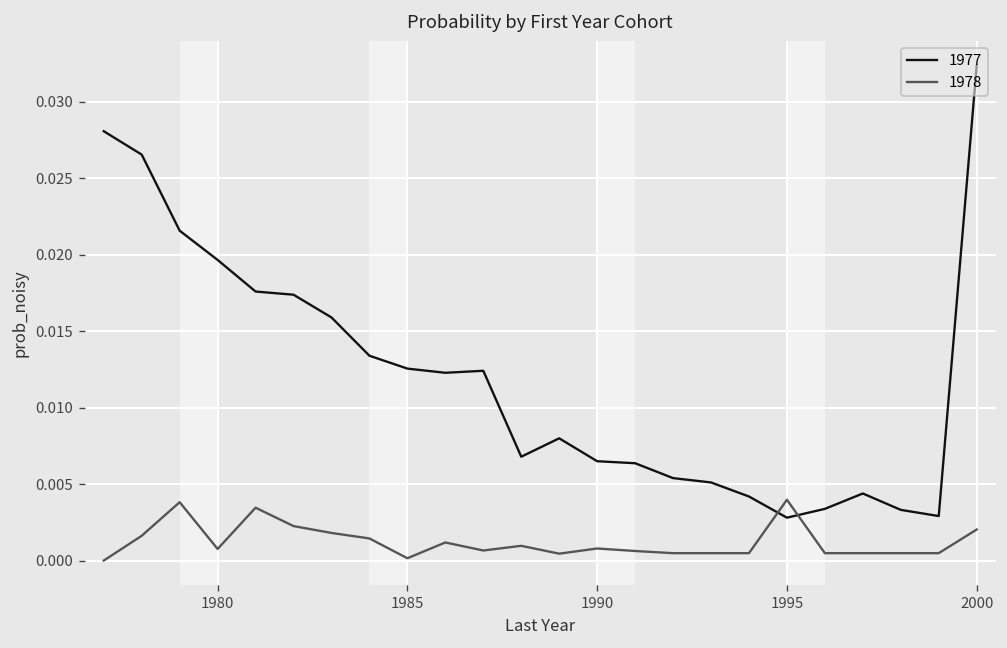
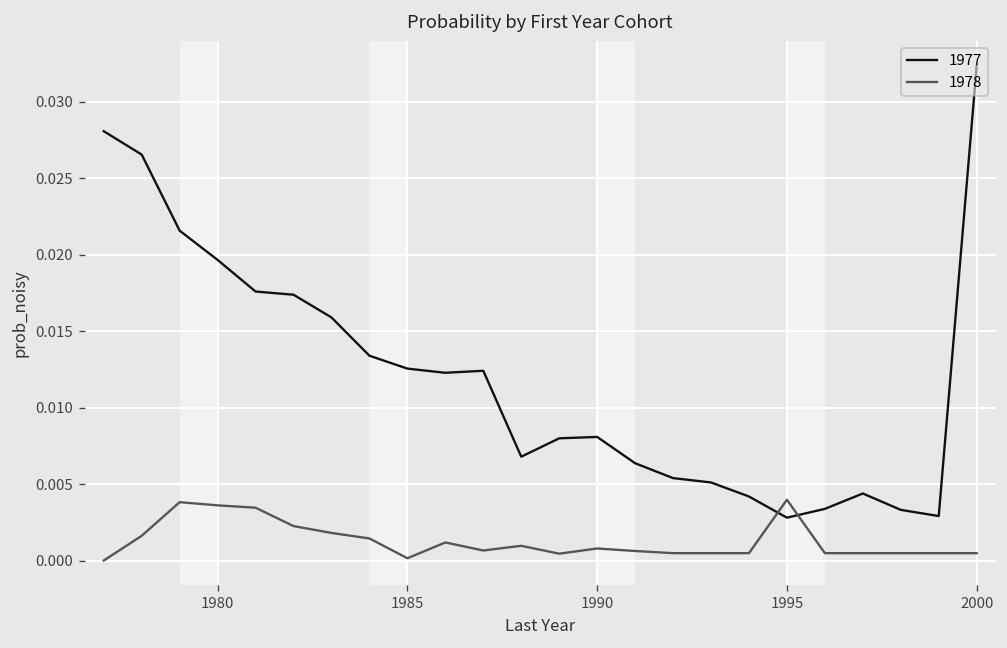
  {
    "1977": {
      "1980": 0.0196,
      "1985": 0.0125,
-     "1990": 0.0065,
+     "1990": 0.0081,
      "1995": 0.0028
    },
    "1978": {
-     "1980": 0.0008,
+     "1980": 0.0036,
      "1985": 0.0001,
      "1990": 0.0008,
      "1995": 0.0040,
-     "2000": 0.0020
+     "2000": 0.0005
    }
  }
